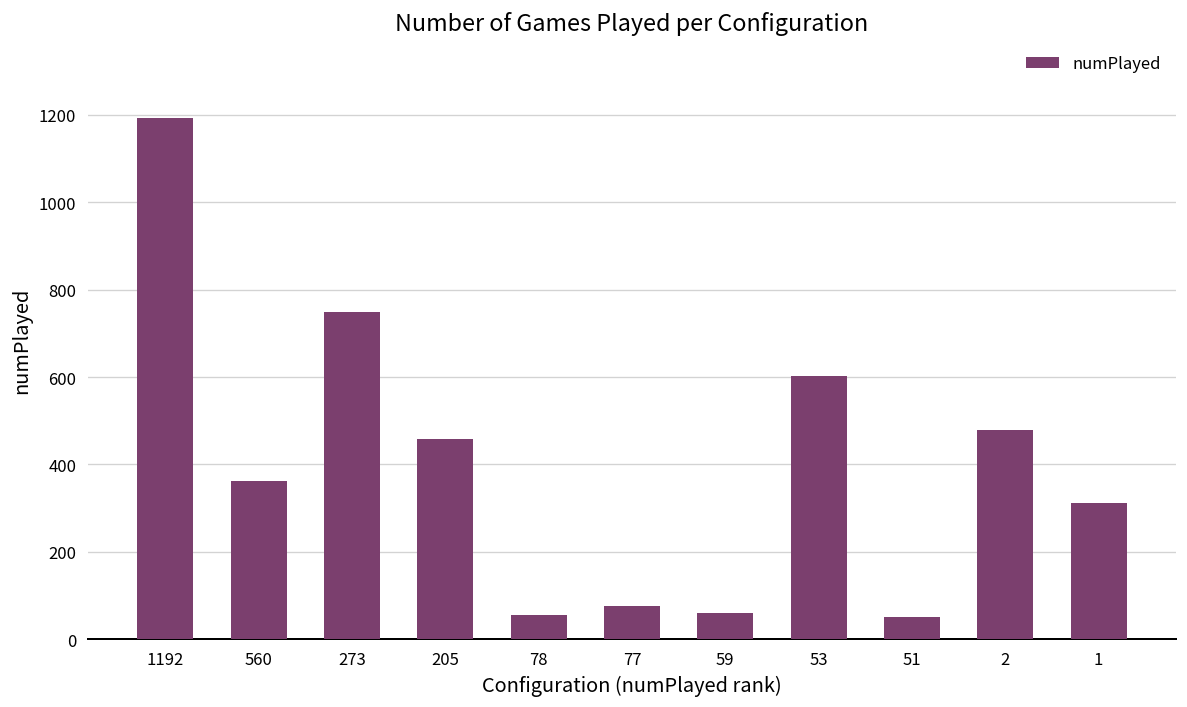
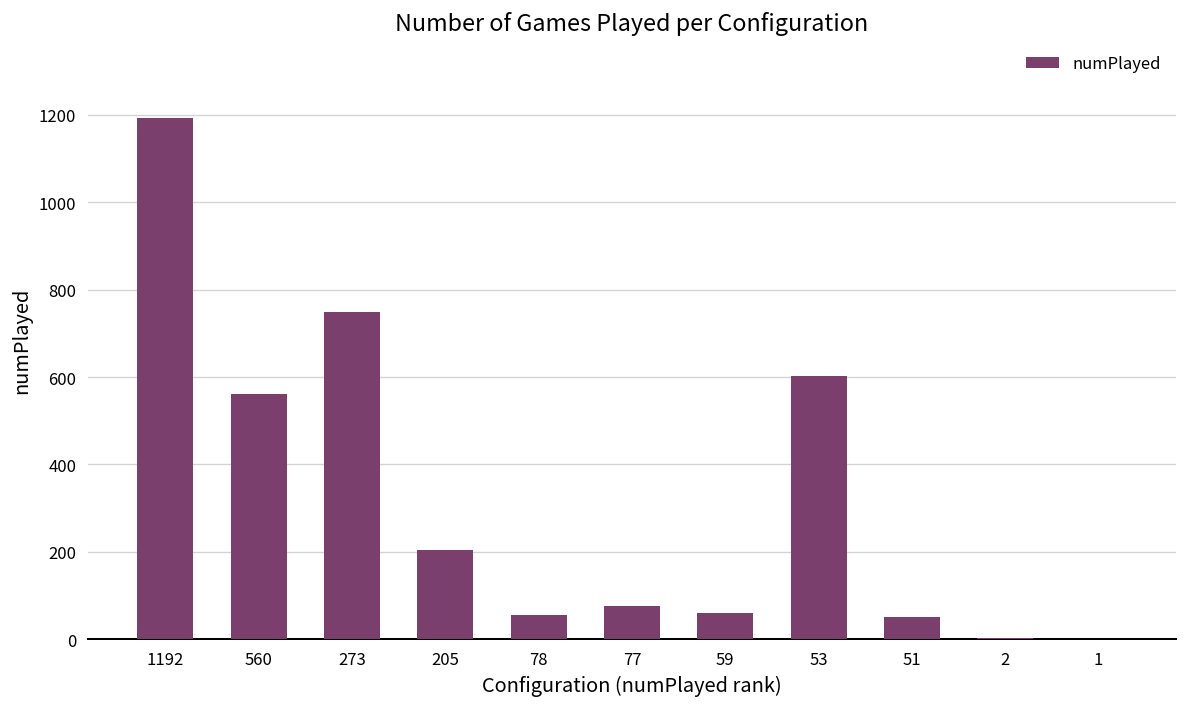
  {
    "1192": 1190,
-   "560": 360,
+   "560": 560,
    "273": 750,
-   "205": 460,
+   "205": 210,
    "78": 60,
    "77": 80,
    "59": 60,
    "53": 600,
    "51": 50,
-   "2": 480,
-   "1": 310
+   "2": 0,
+   "1": 0
  }
